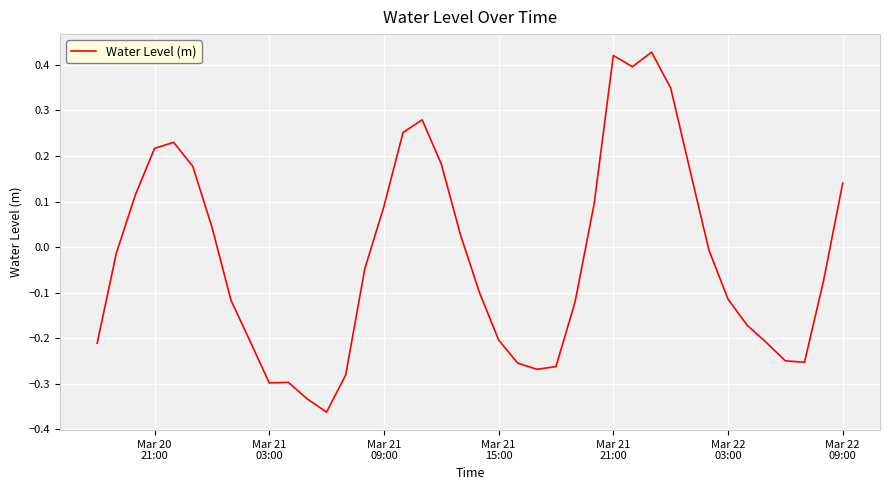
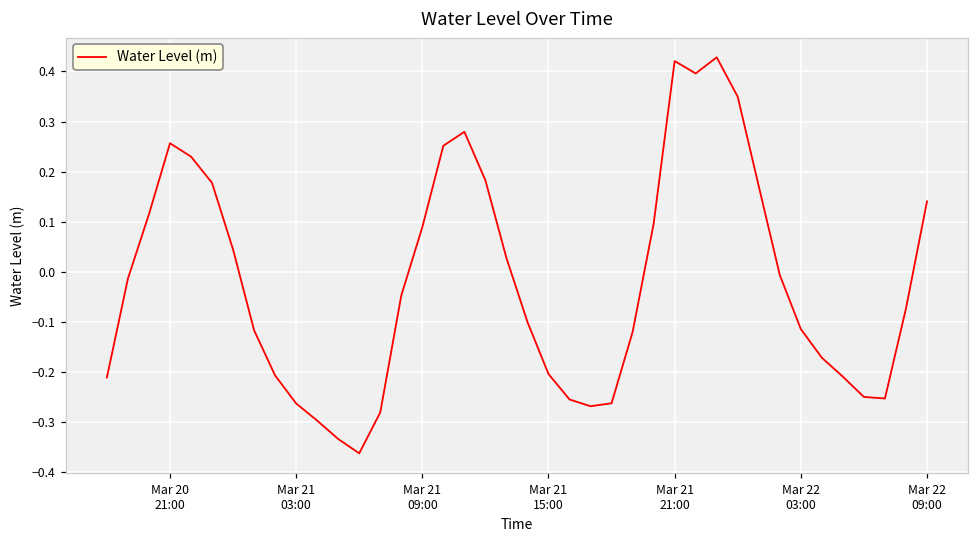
  {
-   "Mar 20 21:00": 0.22,
-   "Mar 21 03:00": -0.30,
+   "Mar 20 21:00": 0.26,
+   "Mar 21 03:00": -0.26,
    "Mar 21 09:00": 0.09,
    "Mar 21 15:00": -0.20,
    "Mar 21 21:00": 0.42,
    "Mar 22 03:00": -0.11,
    "Mar 22 09:00": 0.14
  }
